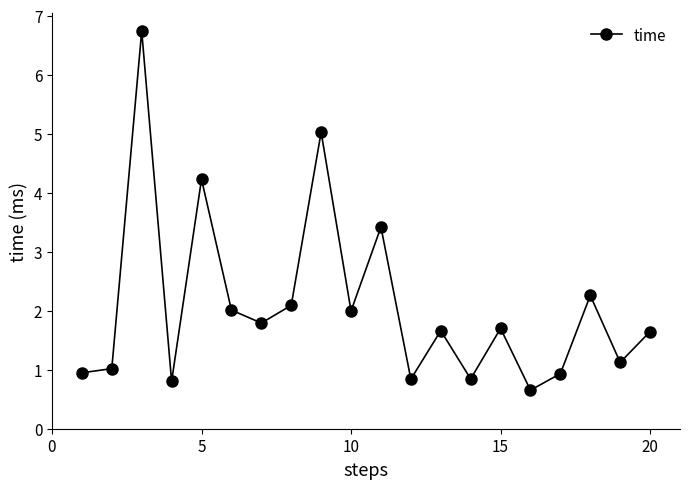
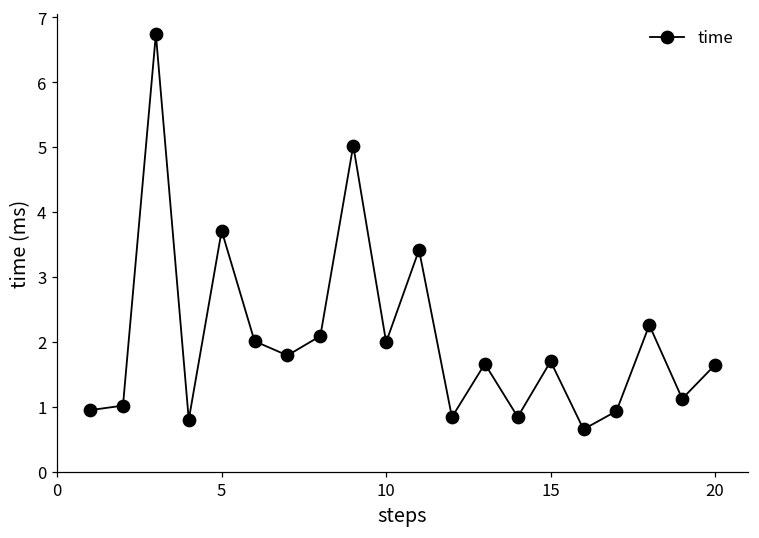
  {
-   "5": 4.2,
+   "5": 3.7,
    "10": 2.0,
    "15": 1.7,
    "20": 1.6
  }
